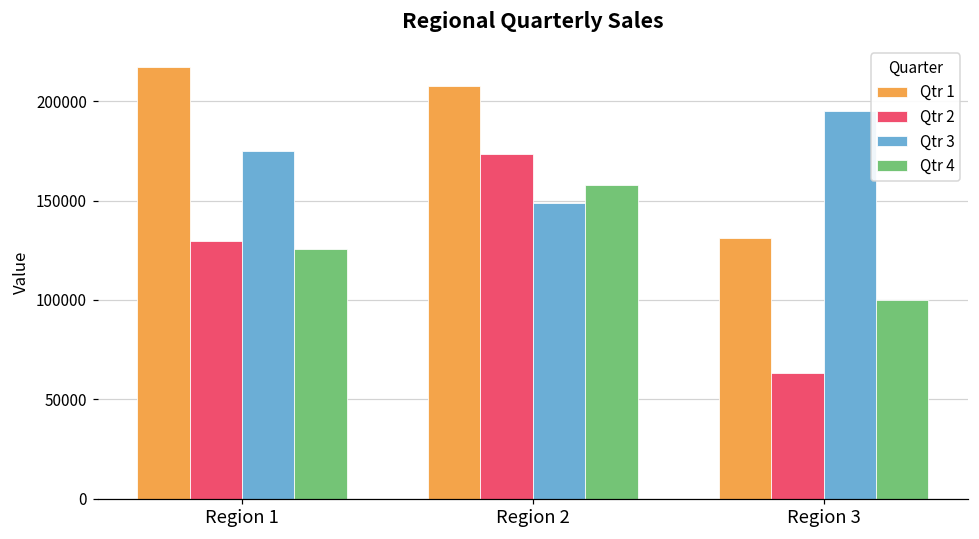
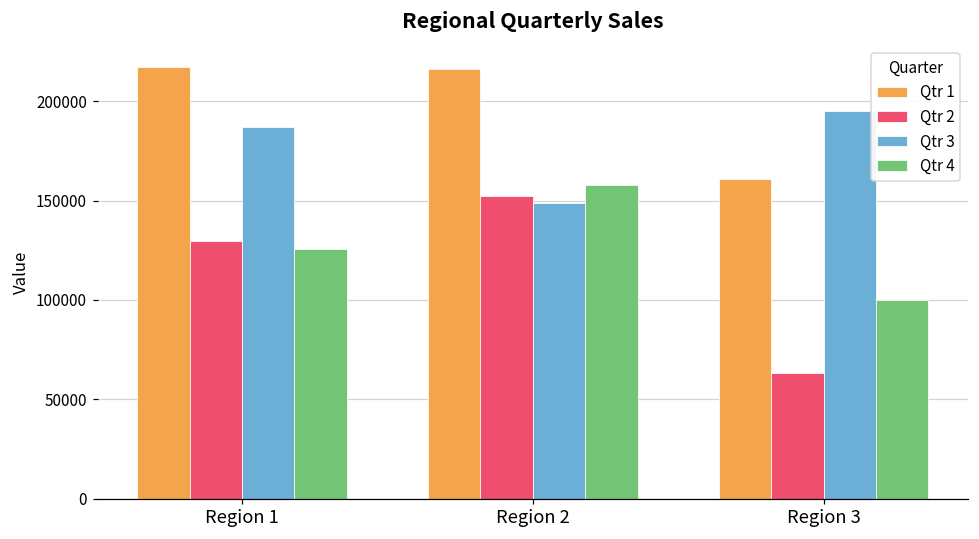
  {
    "Qtr 1": {
      "Region 1": 217000,
-     "Region 2": 208000,
-     "Region 3": 131000
+     "Region 2": 216000,
+     "Region 3": 161000
    },
    "Qtr 2": {
      "Region 1": 130000,
-     "Region 2": 173000,
+     "Region 2": 152000,
      "Region 3": 63000
    },
    "Qtr 3": {
-     "Region 1": 175000,
+     "Region 1": 187000,
      "Region 2": 149000,
      "Region 3": 195000
    },
    "Qtr 4": {
      "Region 1": 126000,
      "Region 2": 158000,
      "Region 3": 100000
    }
  }
